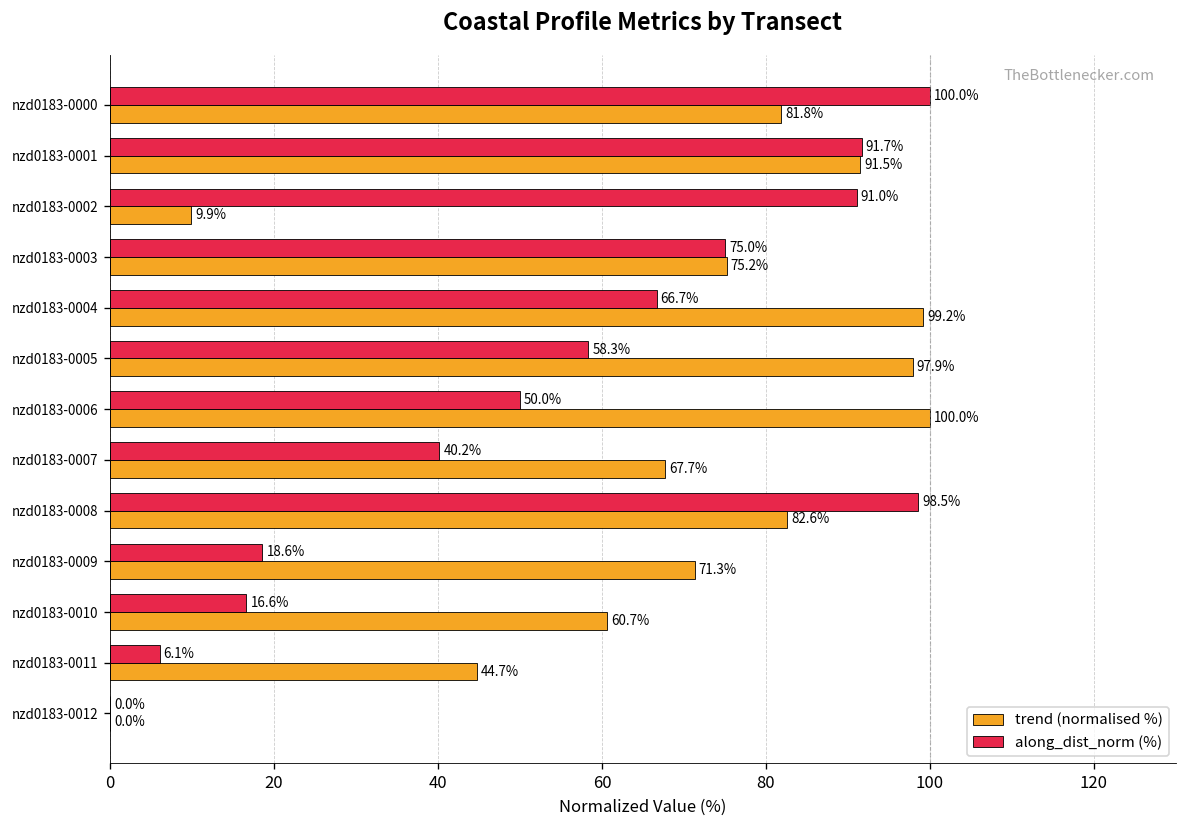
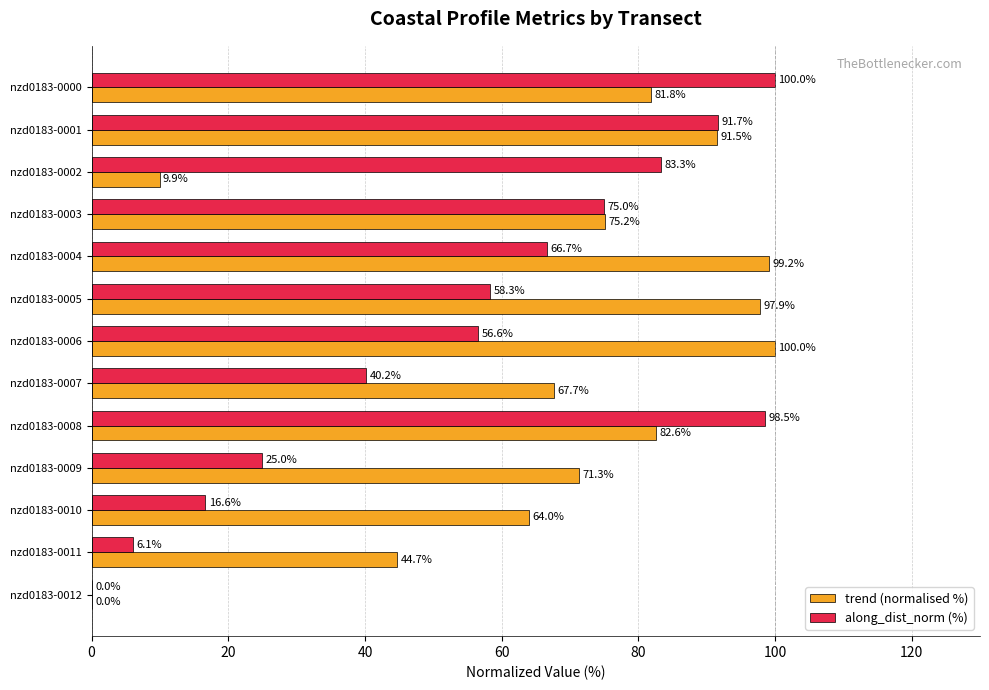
  {
    "trend (normalised %)": {
      "nzd0183-0000": "81.8%",
      "nzd0183-0001": "91.5%",
      "nzd0183-0002": "9.9%",
      "nzd0183-0003": "75.2%",
      "nzd0183-0004": "99.2%",
      "nzd0183-0005": "97.9%",
      "nzd0183-0006": "100.0%",
      "nzd0183-0007": "67.7%",
      "nzd0183-0008": "82.6%",
      "nzd0183-0009": "71.3%",
-     "nzd0183-0010": "60.7%",
+     "nzd0183-0010": "64.0%",
      "nzd0183-0011": "44.7%",
      "nzd0183-0012": "0.0%"
    },
    "along_dist_norm (%)": {
      "nzd0183-0000": "100.0%",
      "nzd0183-0001": "91.7%",
-     "nzd0183-0002": "91.0%",
+     "nzd0183-0002": "83.3%",
      "nzd0183-0003": "75.0%",
      "nzd0183-0004": "66.7%",
      "nzd0183-0005": "58.3%",
-     "nzd0183-0006": "50.0%",
+     "nzd0183-0006": "56.6%",
      "nzd0183-0007": "40.2%",
      "nzd0183-0008": "98.5%",
-     "nzd0183-0009": "18.6%",
+     "nzd0183-0009": "25.0%",
      "nzd0183-0010": "16.6%",
      "nzd0183-0011": "6.1%",
      "nzd0183-0012": "0.0%"
    }
  }
